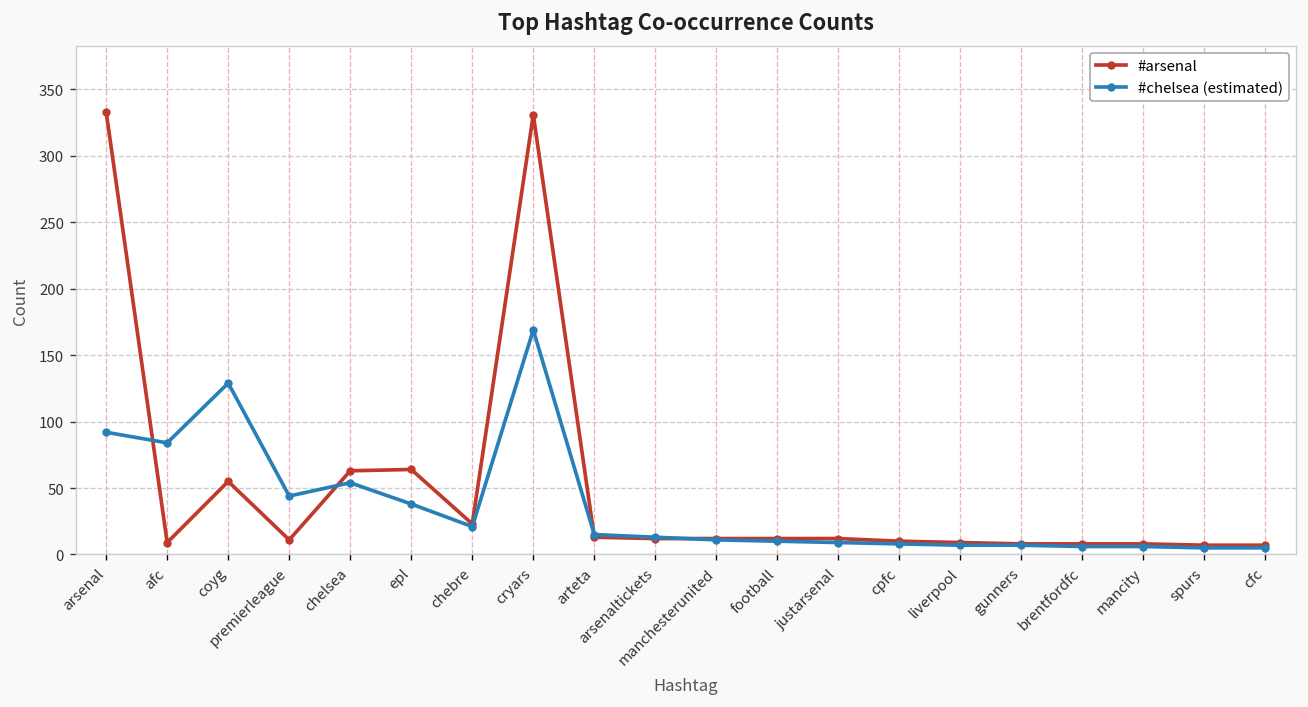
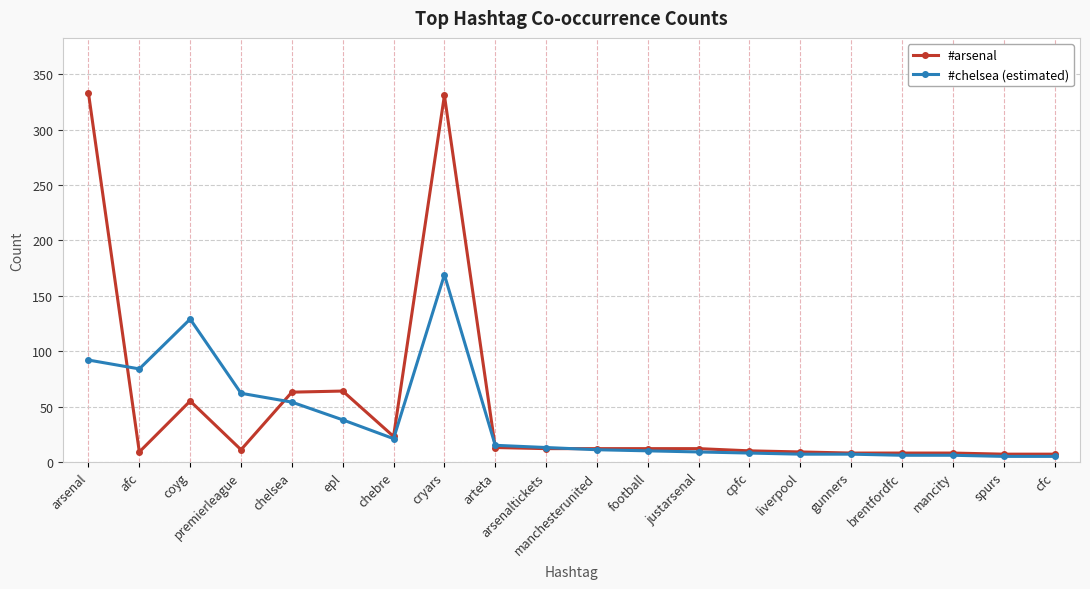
  {
    "#arsenal": {
      "arsenal": 333,
      "afc": 9,
      "coyg": 55,
      "premierleague": 11,
      "chelsea": 63,
      "epl": 64,
      "cryars": 331,
      "justarsenal": 12
    },
    "#chelsea (estimated)": {
      "arsenal": 92,
      "afc": 84,
      "coyg": 129,
-     "premierleague": 44,
+     "premierleague": 62,
      "chelsea": 54,
      "epl": 38,
      "cryars": 169,
      "justarsenal": 9
    }
  }
